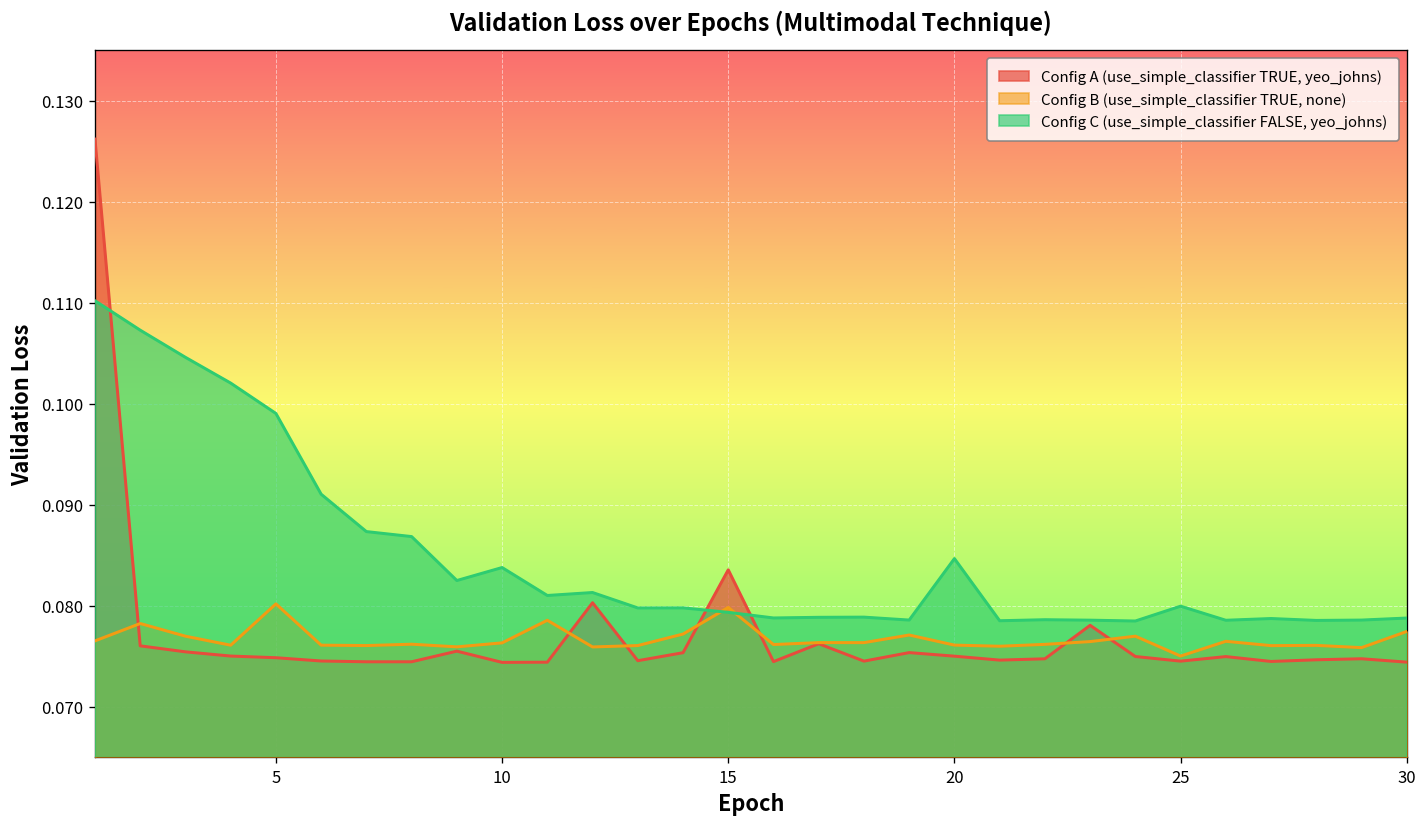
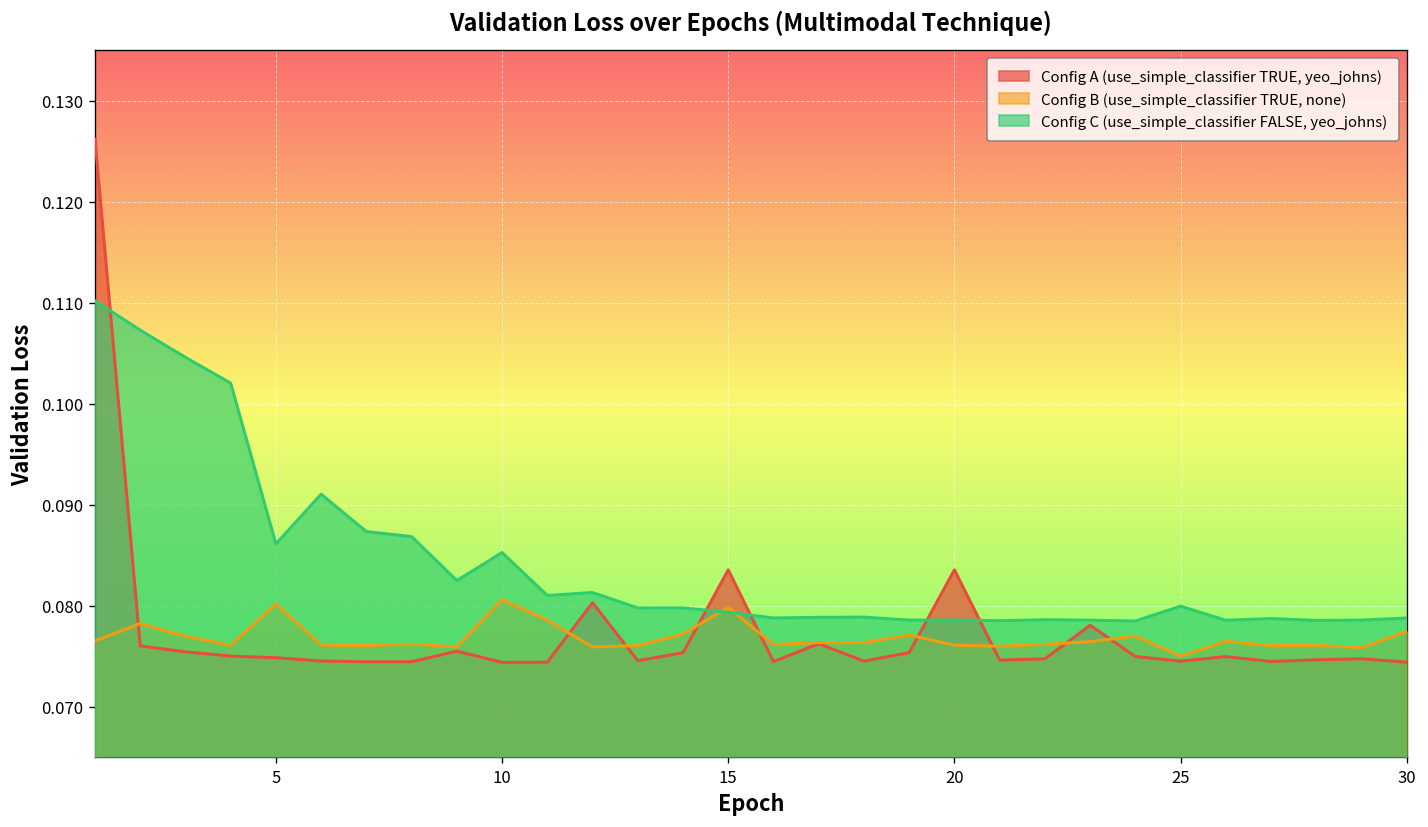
  {
    "Config A (use_simple_classifier TRUE, yeo_johns)": {
      "5": 0.075,
      "10": 0.074,
      "15": 0.084,
-     "20": 0.075,
+     "20": 0.084,
      "25": 0.074,
      "30": 0.074
    },
    "Config B (use_simple_classifier TRUE, none)": {
      "5": 0.080,
-     "10": 0.076,
+     "10": 0.081,
      "15": 0.080,
      "20": 0.076,
      "25": 0.075,
      "30": 0.077
    },
    "Config C (use_simple_classifier FALSE, yeo_johns)": {
-     "5": 0.099,
-     "10": 0.084,
+     "5": 0.086,
+     "10": 0.085,
      "15": 0.079,
-     "20": 0.085,
+     "20": 0.079,
      "25": 0.080,
      "30": 0.079
    }
  }
